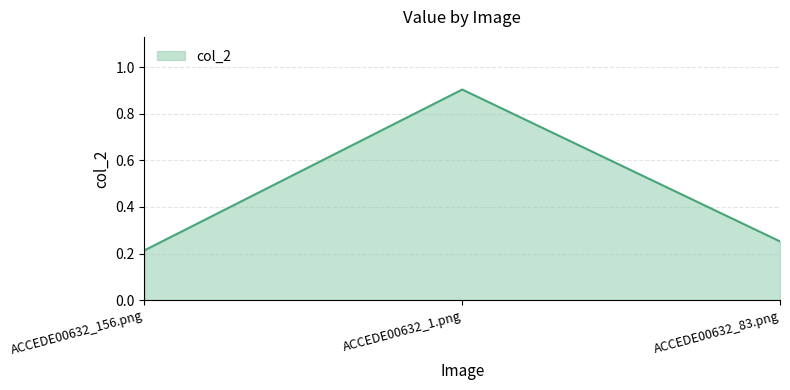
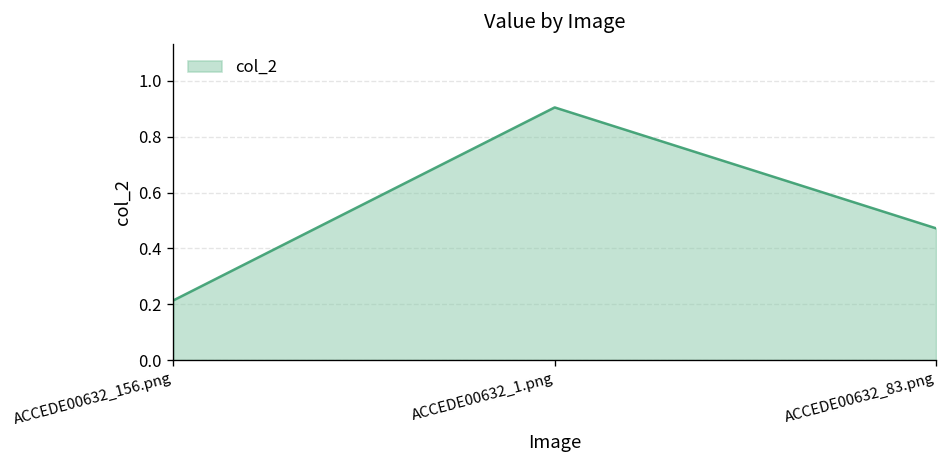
  {
    "ACCEDE00632_156.png": 0.21,
    "ACCEDE00632_1.png": 0.91,
-   "ACCEDE00632_83.png": 0.25
+   "ACCEDE00632_83.png": 0.47
  }
